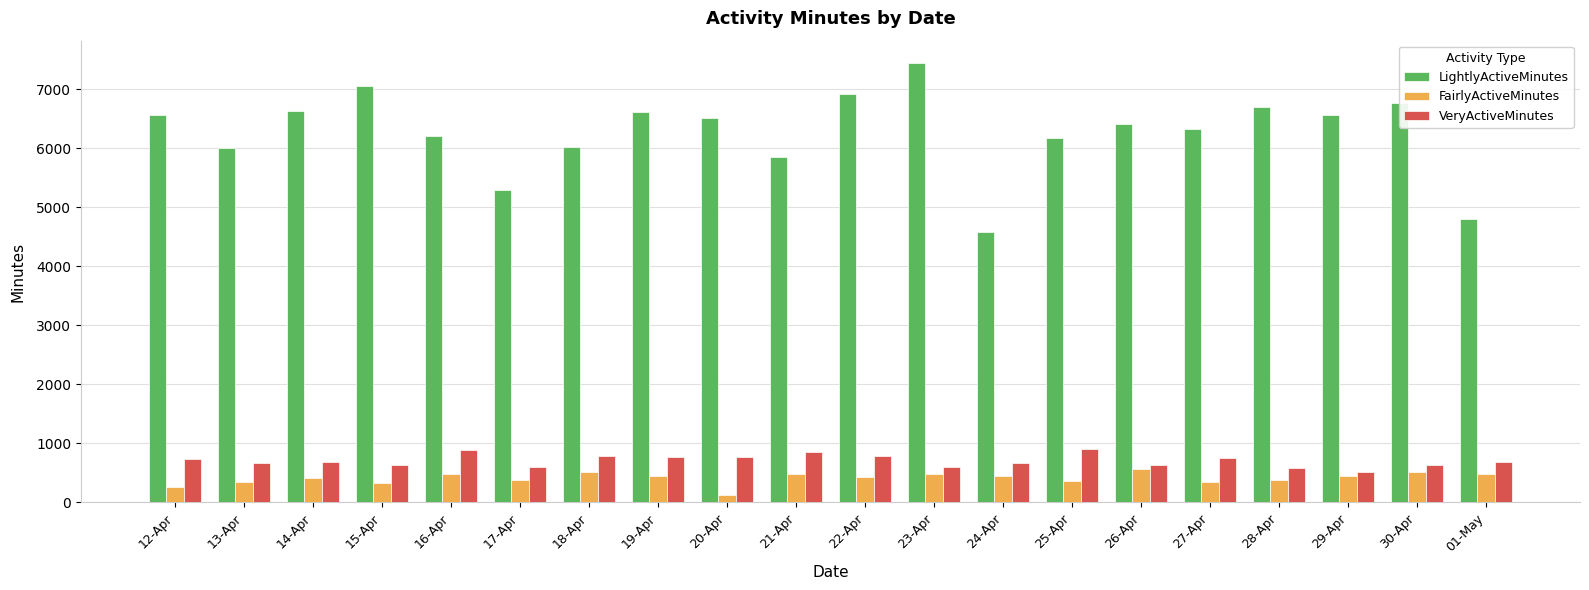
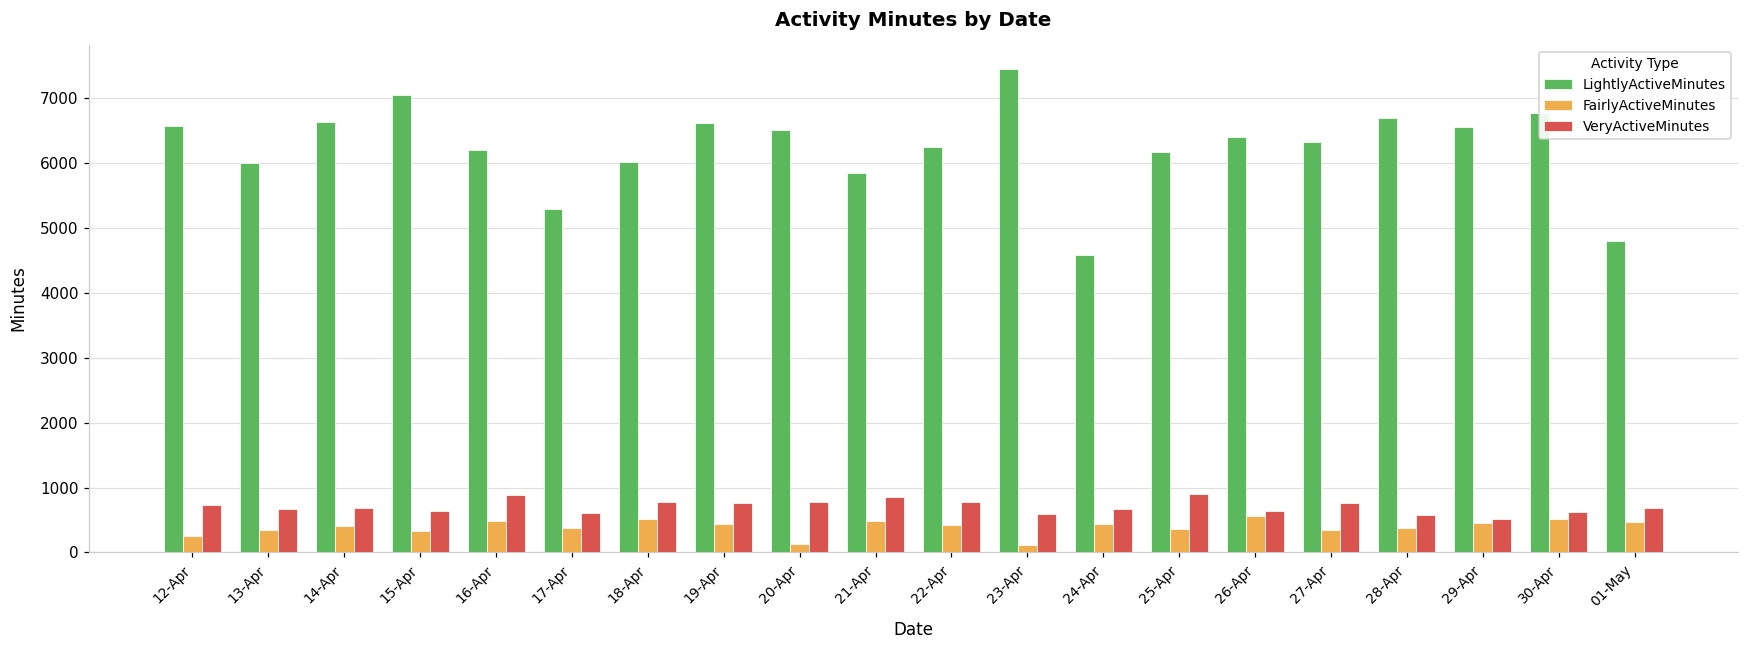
  {
    "LightlyActiveMinutes": {
      "12-Apr": 6600,
      "13-Apr": 6000,
      "14-Apr": 6600,
      "15-Apr": 7100,
      "16-Apr": 6200,
      "17-Apr": 5300,
      "18-Apr": 6000,
      "19-Apr": 6600,
      "20-Apr": 6500,
      "21-Apr": 5800,
-     "22-Apr": 6900,
+     "22-Apr": 6300,
      "23-Apr": 7500,
      "24-Apr": 4600,
      "25-Apr": 6200,
      "26-Apr": 6400,
      "27-Apr": 6300,
      "28-Apr": 6700,
      "29-Apr": 6600,
      "01-May": 4800
    },
    "FairlyActiveMinutes": {
      "12-Apr": 300,
      "13-Apr": 300,
      "14-Apr": 400,
      "15-Apr": 300,
      "16-Apr": 500,
      "17-Apr": 400,
      "18-Apr": 500,
      "19-Apr": 400,
      "20-Apr": 100,
      "21-Apr": 500,
      "22-Apr": 400,
-     "23-Apr": 500,
+     "23-Apr": 100,
      "24-Apr": 400,
      "25-Apr": 400,
      "26-Apr": 600,
      "27-Apr": 300,
      "28-Apr": 400,
      "29-Apr": 400,
      "30-Apr": 500,
      "01-May": 500
    },
    "VeryActiveMinutes": {
      "12-Apr": 700,
      "13-Apr": 700,
      "14-Apr": 700,
      "15-Apr": 600,
      "16-Apr": 900,
      "17-Apr": 600,
      "18-Apr": 800,
      "19-Apr": 800,
      "20-Apr": 800,
      "21-Apr": 900,
      "22-Apr": 800,
      "23-Apr": 600,
      "24-Apr": 700,
      "25-Apr": 900,
      "26-Apr": 600,
      "27-Apr": 800,
      "28-Apr": 600,
      "29-Apr": 500,
      "30-Apr": 600,
      "01-May": 700
    }
  }
